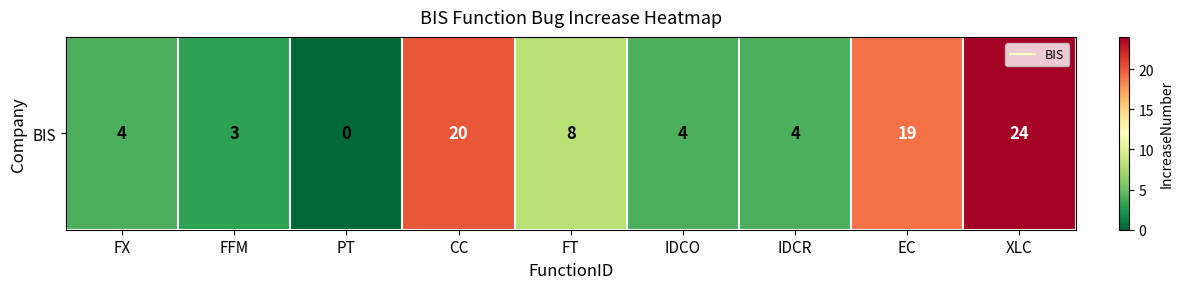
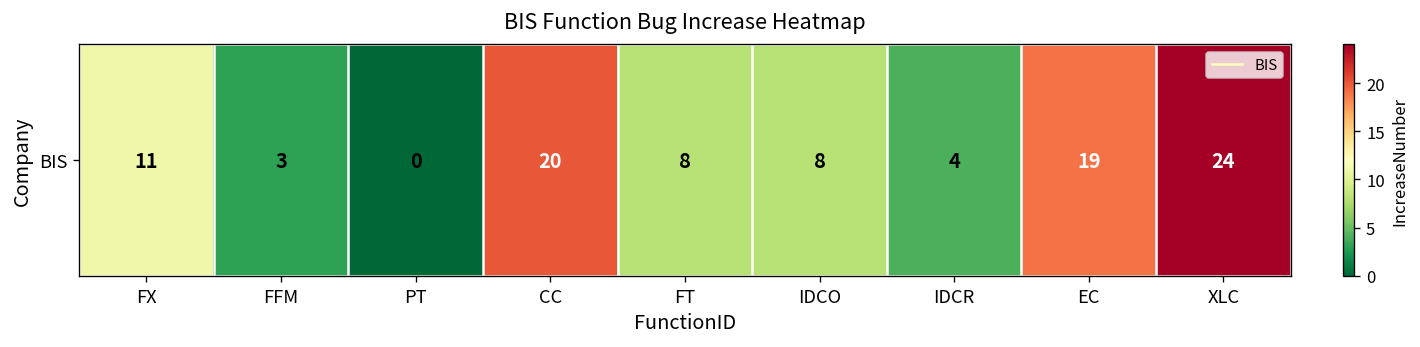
  {
    "BIS": {
-     "FX": 4,
+     "FX": 11,
      "FFM": 3,
      "PT": 0,
      "CC": 20,
      "FT": 8,
-     "IDCO": 4,
+     "IDCO": 8,
      "IDCR": 4,
      "EC": 19,
      "XLC": 24
    }
  }
